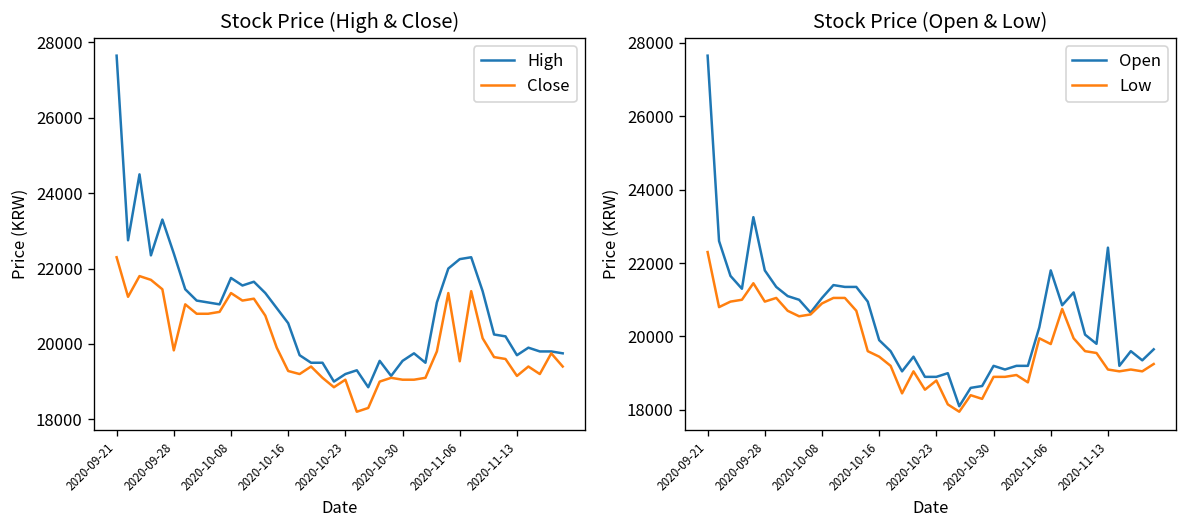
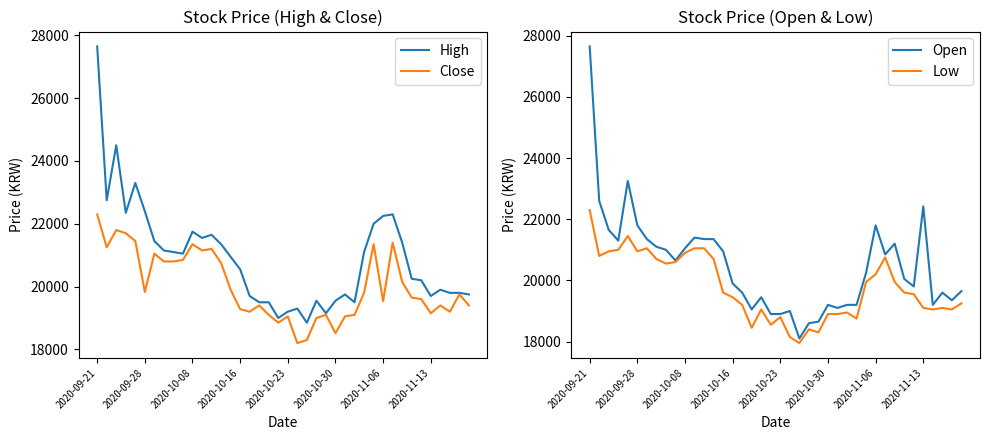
  {
    "Stock Price (High & Close)": {
      "High": {
        "2020-09-21": 27700,
        "2020-09-28": 22400,
        "2020-10-08": 21800,
        "2020-10-16": 20600,
        "2020-10-23": 19200,
        "2020-10-30": 19600,
        "2020-11-06": 22300,
        "2020-11-13": 19700
      },
      "Close": {
        "2020-09-21": 22300,
        "2020-09-28": 19800,
        "2020-10-08": 21400,
        "2020-10-16": 19300,
        "2020-10-23": 19100,
-       "2020-10-30": 19100,
+       "2020-10-30": 18500,
        "2020-11-06": 19500,
        "2020-11-13": 19200
      }
    },
    "Stock Price (Open & Low)": {
      "Open": {
        "2020-09-21": 27700,
        "2020-09-28": 21800,
        "2020-10-08": 21100,
        "2020-10-16": 19900,
        "2020-10-23": 18900,
        "2020-10-30": 19200,
        "2020-11-06": 21800,
        "2020-11-13": 22400
      },
      "Low": {
        "2020-09-21": 22300,
        "2020-09-28": 21000,
        "2020-10-08": 20900,
        "2020-10-16": 19500,
        "2020-10-23": 18800,
        "2020-10-30": 18900,
-       "2020-11-06": 19800,
+       "2020-11-06": 20200,
        "2020-11-13": 19100
      }
    }
  }
